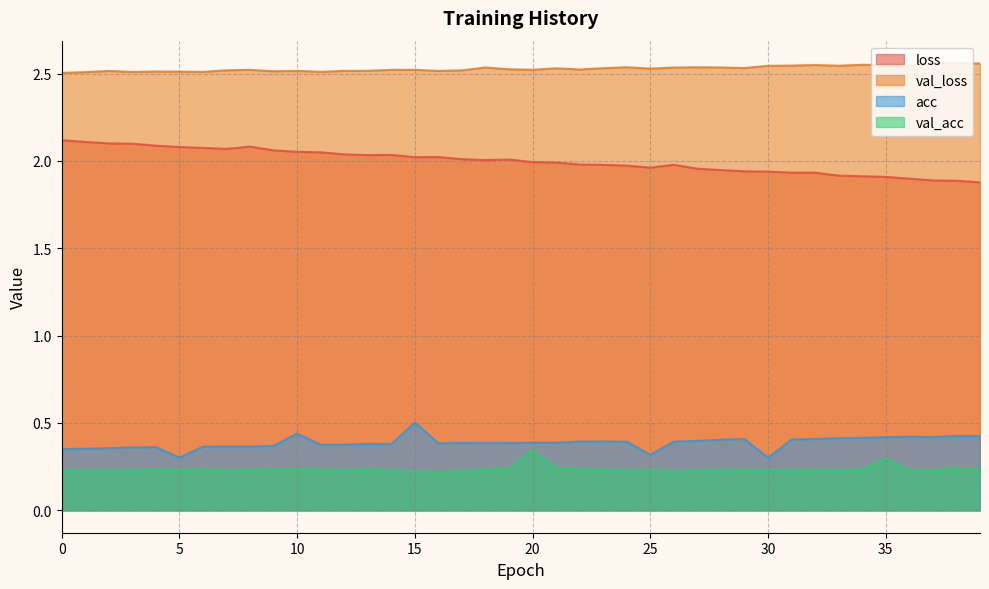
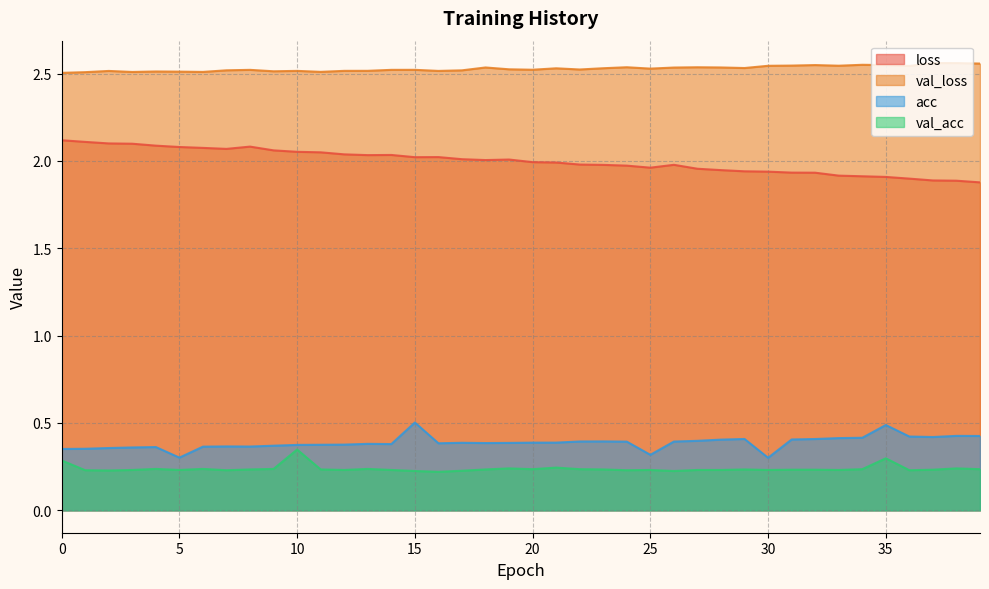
  {
    "acc": {
      "0": 0.35,
      "5": 0.30,
-     "10": 0.44,
+     "10": 0.37,
      "15": 0.50,
      "20": 0.39,
      "25": 0.32,
      "30": 0.30,
-     "35": 0.42
+     "35": 0.49
    },
    "val_acc": {
-     "0": 0.23,
+     "0": 0.29,
      "5": 0.23,
-     "10": 0.24,
+     "10": 0.35,
      "15": 0.23,
-     "20": 0.34,
+     "20": 0.24,
      "25": 0.23,
      "30": 0.23,
      "35": 0.30
    }
  }
